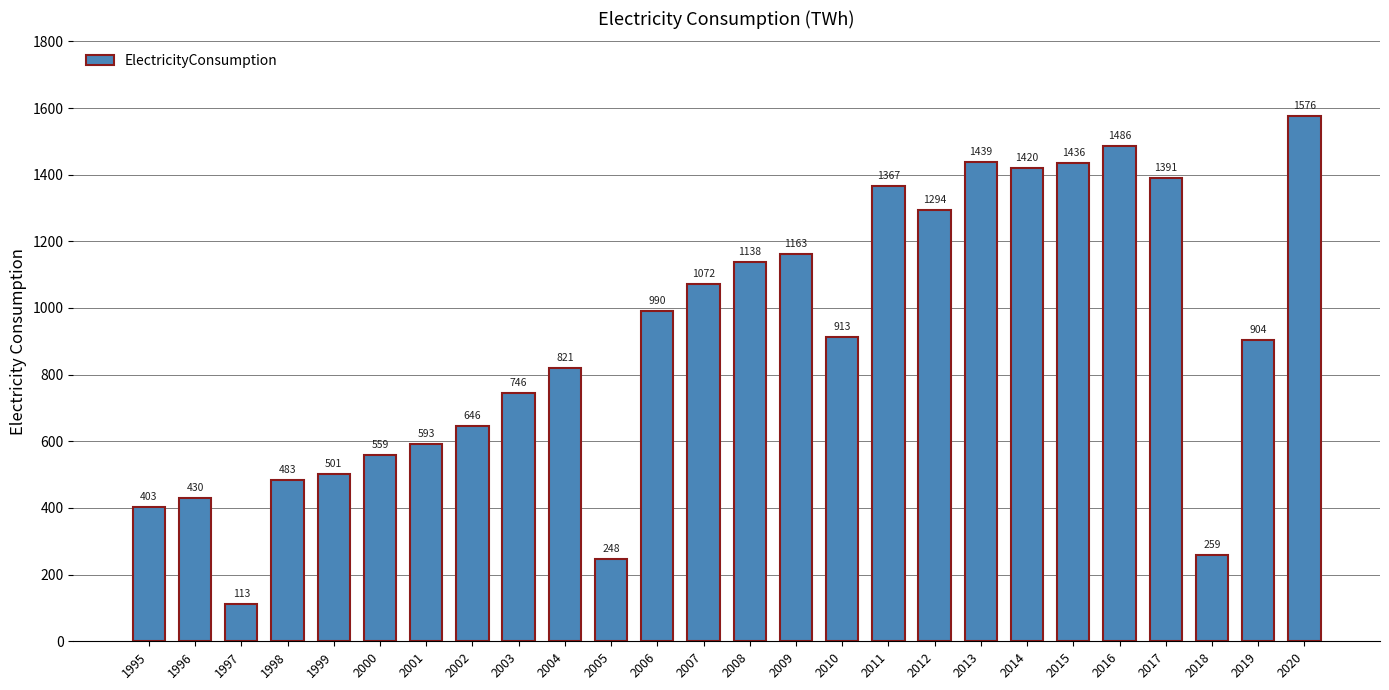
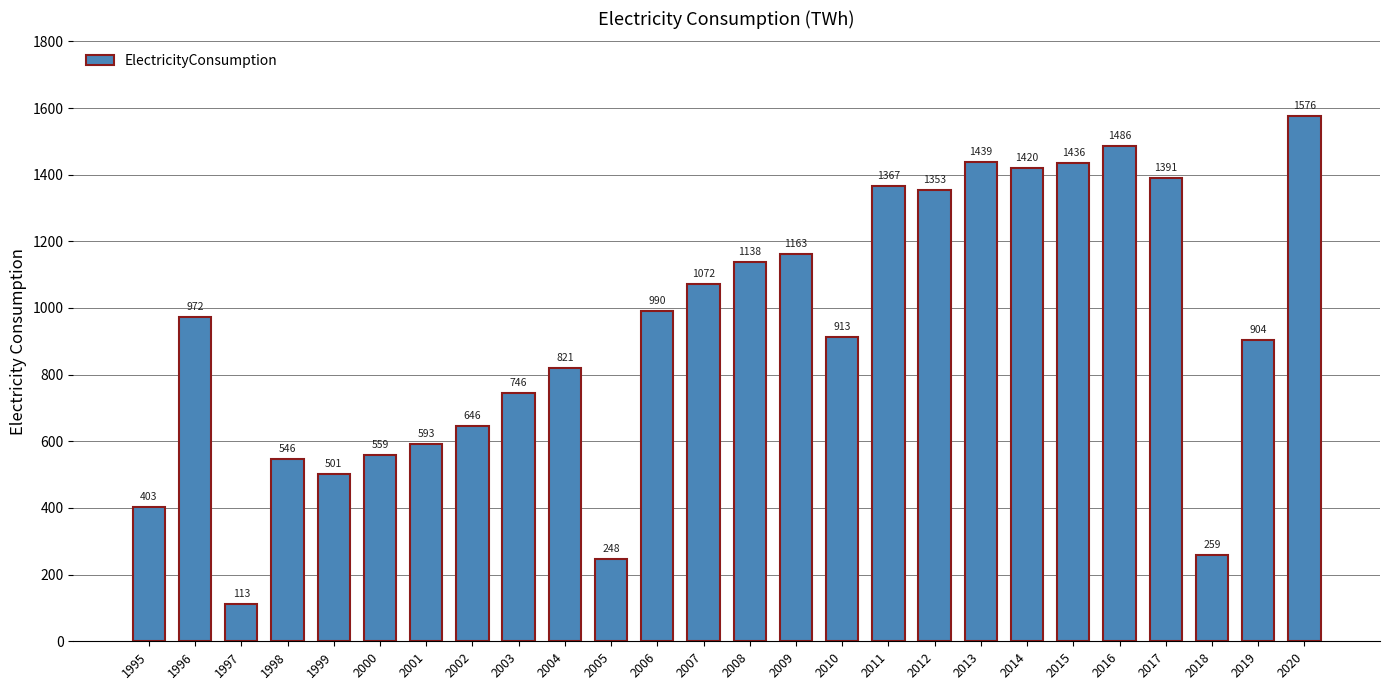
  {
    "1995": 403,
-   "1996": 430,
+   "1996": 972,
    "1997": 113,
-   "1998": 483,
+   "1998": 546,
    "1999": 501,
    "2000": 559,
    "2001": 593,
    "2002": 646,
    "2003": 746,
    "2004": 821,
    "2005": 248,
    "2006": 990,
    "2007": 1072,
    "2008": 1138,
    "2009": 1163,
    "2010": 913,
    "2011": 1367,
-   "2012": 1294,
+   "2012": 1353,
    "2013": 1439,
    "2014": 1420,
    "2015": 1436,
    "2016": 1486,
    "2017": 1391,
    "2018": 259,
    "2019": 904,
    "2020": 1576
  }
